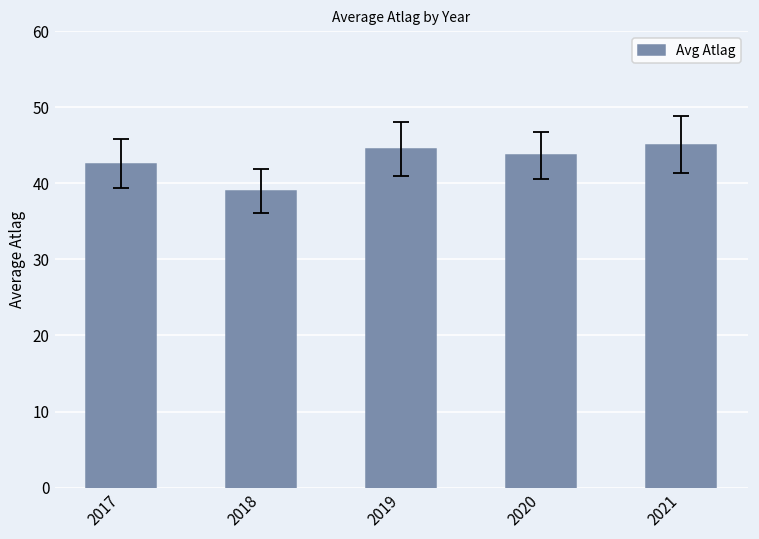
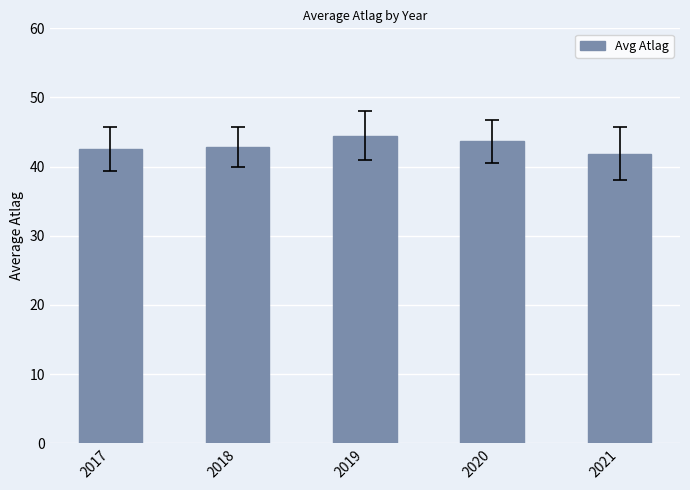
  {
    "Avg Atlag": {
      "2017": 43,
-     "2018": 39,
+     "2018": 43,
      "2019": 45,
      "2020": 44,
-     "2021": 45
+     "2021": 42
    }
  }
